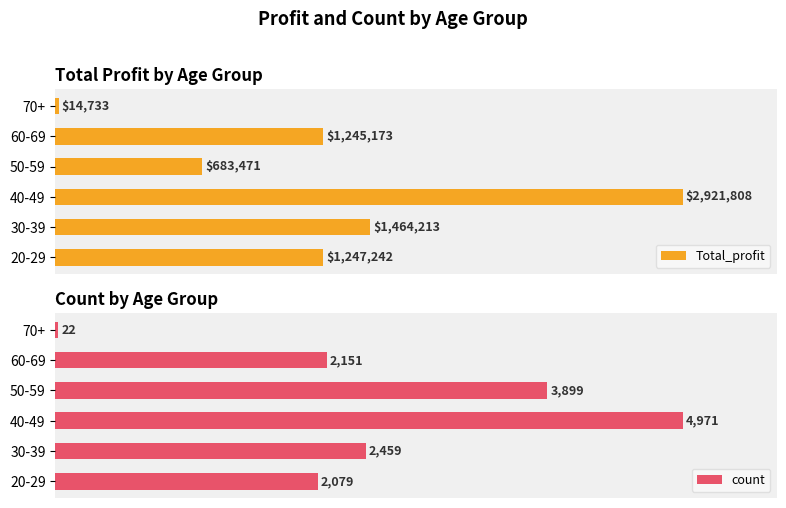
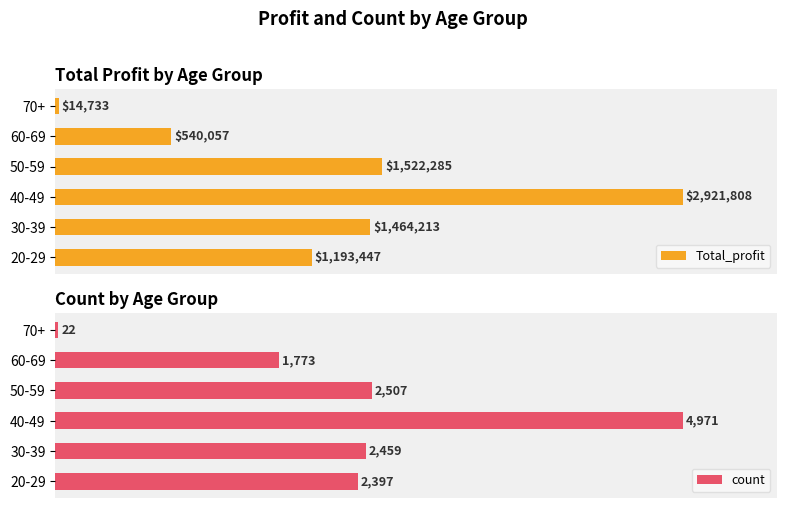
  {
    "Total Profit by Age Group": {
-     "60-69": "$1,245,173",
-     "50-59": "$683,471",
-     "20-29": "$1,247,242"
+     "60-69": "$540,057",
+     "50-59": "$1,522,285",
+     "20-29": "$1,193,447"
    },
    "Count by Age Group": {
-     "60-69": "2,151",
-     "50-59": "3,899",
-     "20-29": "2,079"
+     "60-69": "1,773",
+     "50-59": "2,507",
+     "20-29": "2,397"
    }
  }
